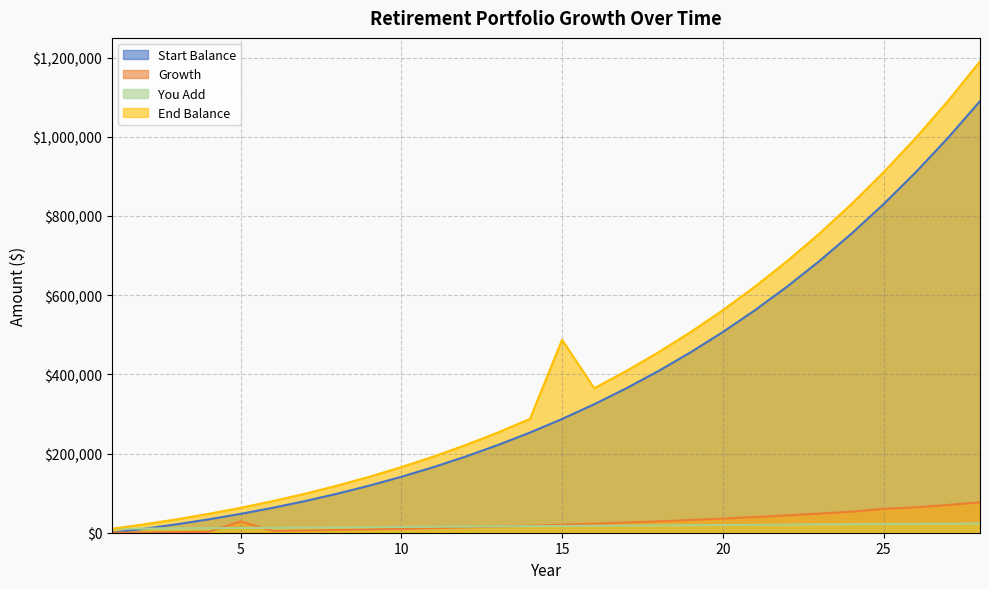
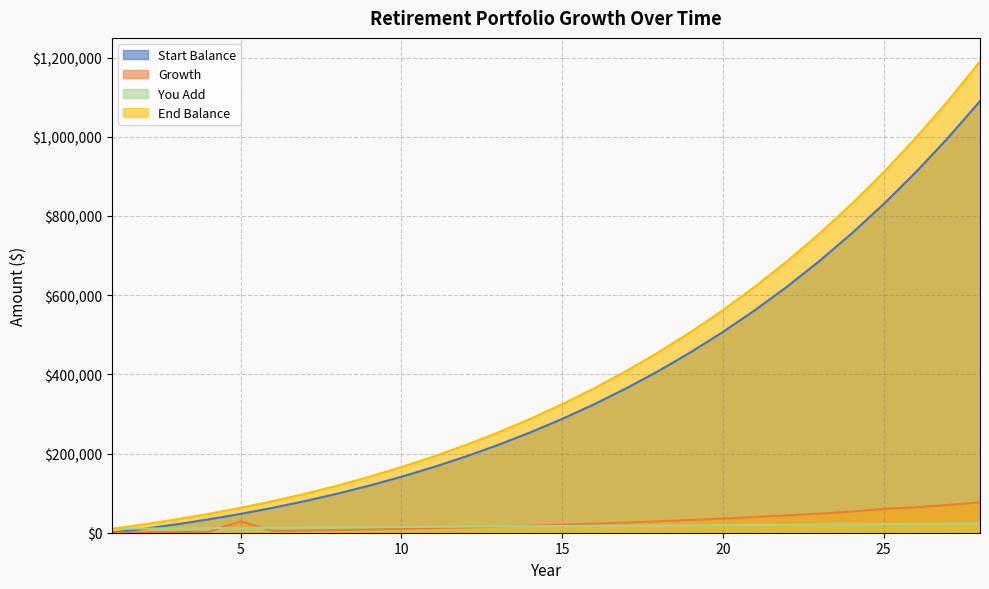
  {
    "Start Balance": {
      "5": "$50,000",
      "10": "$140,000",
      "15": "$290,000",
      "20": "$510,000",
      "25": "$830,000"
    },
    "Growth": {
      "5": "$30,000",
      "20": "$40,000",
      "25": "$60,000"
    },
    "You Add": {
      "5": "$10,000",
      "20": "$20,000",
      "25": "$20,000"
    },
    "End Balance": {
      "5": "$60,000",
      "10": "$170,000",
-     "15": "$490,000",
+     "15": "$320,000",
      "20": "$560,000",
      "25": "$910,000"
    }
  }
